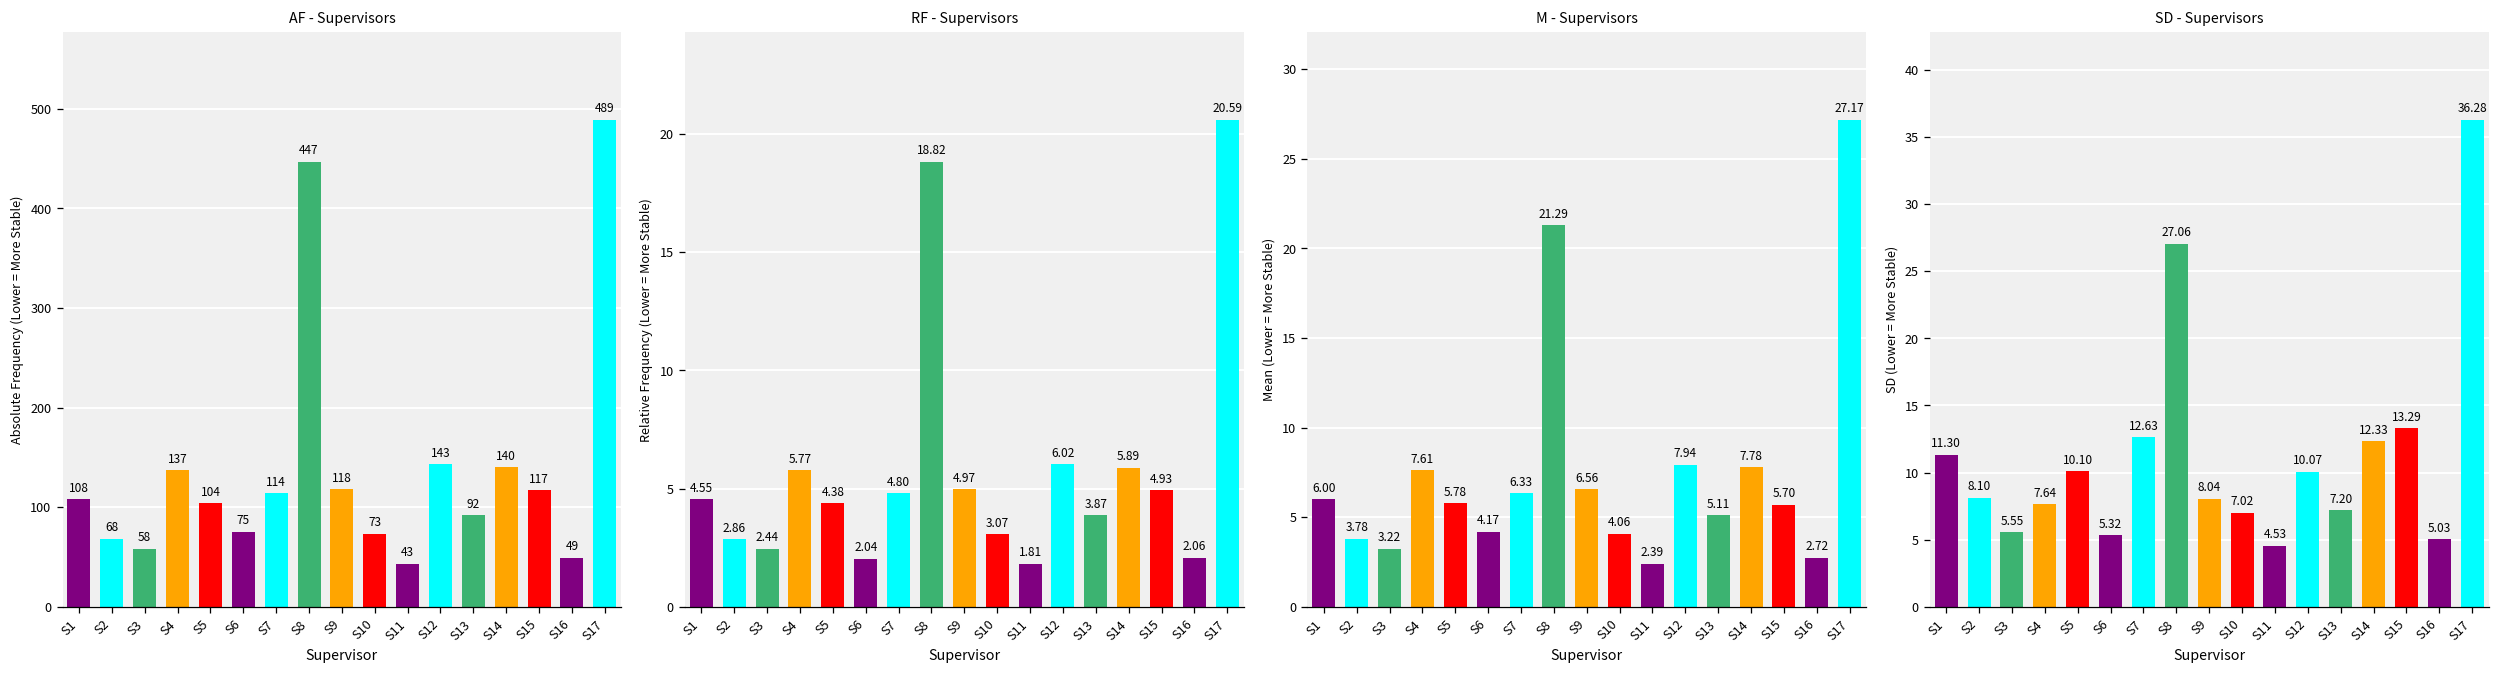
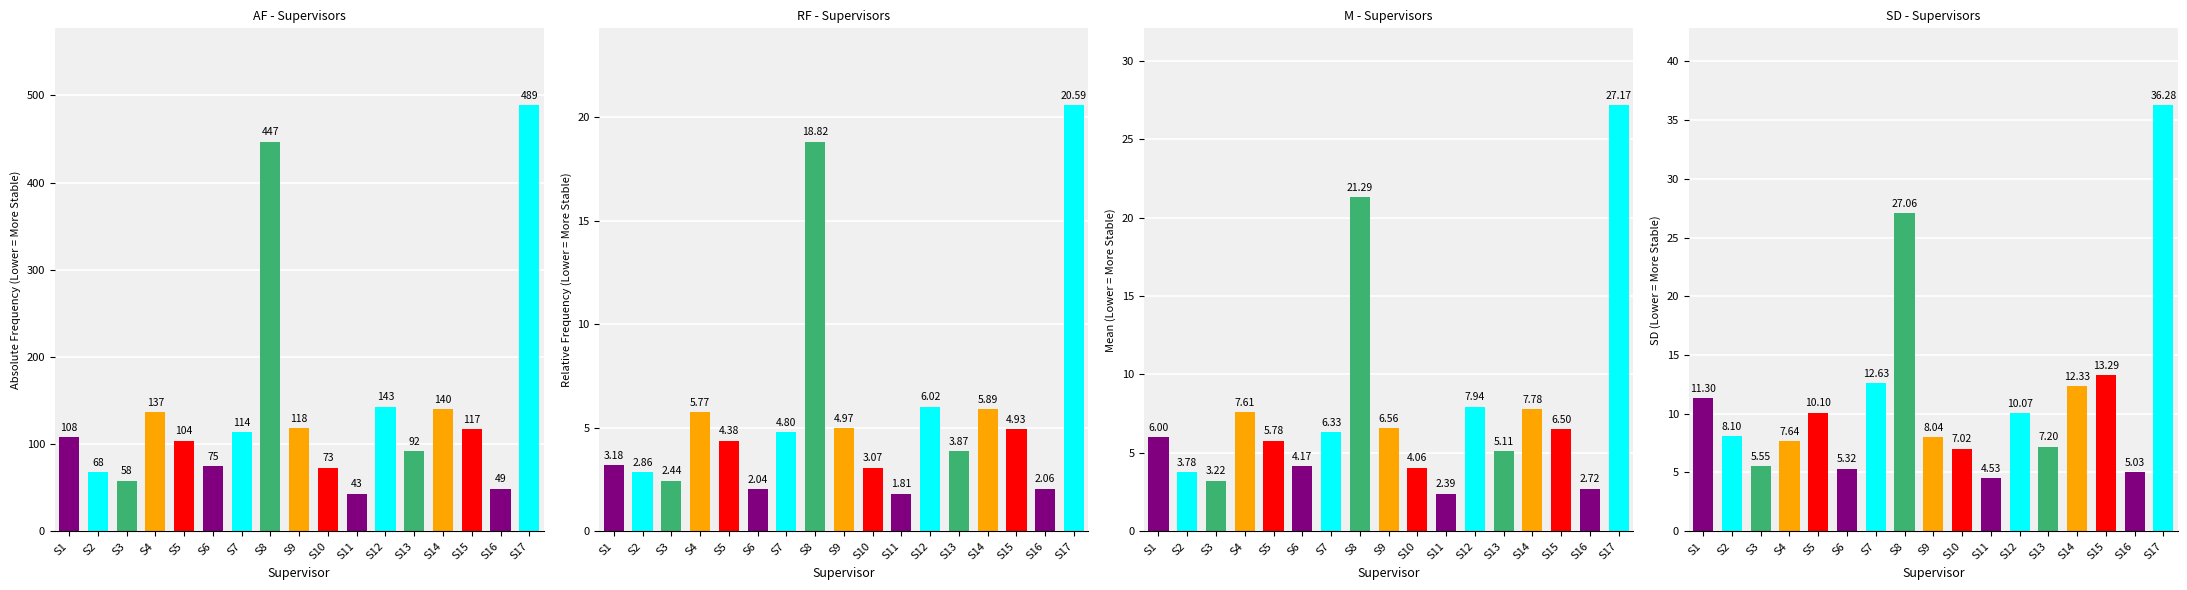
  {
    "AF - Supervisors": {
      "S1": 108,
      "S2": 68,
      "S3": 58,
      "S4": 137,
      "S5": 104,
      "S6": 75,
      "S7": 114,
      "S8": 447,
      "S9": 118,
      "S10": 73,
      "S11": 43,
      "S12": 143,
      "S13": 92,
      "S14": 140,
      "S15": 117,
      "S16": 49,
      "S17": 489
    },
    "RF - Supervisors": {
-     "S1": 4.55,
+     "S1": 3.18,
      "S2": 2.86,
      "S3": 2.44,
      "S4": 5.77,
      "S5": 4.38,
      "S6": 2.04,
      "S7": 4.80,
      "S8": 18.82,
      "S9": 4.97,
      "S10": 3.07,
      "S11": 1.81,
      "S12": 6.02,
      "S13": 3.87,
      "S14": 5.89,
      "S15": 4.93,
      "S16": 2.06,
      "S17": 20.59
    },
    "M - Supervisors": {
      "S1": 6.00,
      "S2": 3.78,
      "S3": 3.22,
      "S4": 7.61,
      "S5": 5.78,
      "S6": 4.17,
      "S7": 6.33,
      "S8": 21.29,
      "S9": 6.56,
      "S10": 4.06,
      "S11": 2.39,
      "S12": 7.94,
      "S13": 5.11,
      "S14": 7.78,
-     "S15": 5.70,
+     "S15": 6.50,
      "S16": 2.72,
      "S17": 27.17
    },
    "SD - Supervisors": {
      "S1": 11.30,
      "S2": 8.10,
      "S3": 5.55,
      "S4": 7.64,
      "S5": 10.10,
      "S6": 5.32,
      "S7": 12.63,
      "S8": 27.06,
      "S9": 8.04,
      "S10": 7.02,
      "S11": 4.53,
      "S12": 10.07,
      "S13": 7.20,
      "S14": 12.33,
      "S15": 13.29,
      "S16": 5.03,
      "S17": 36.28
    }
  }
